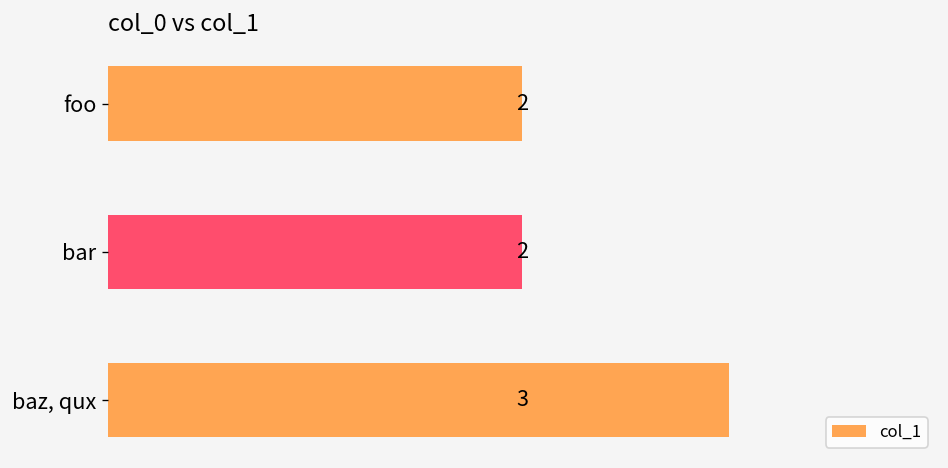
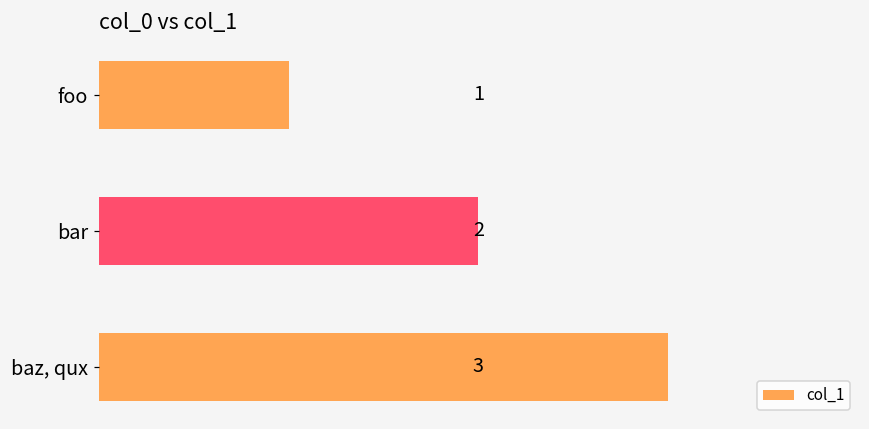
  {
-   "foo": 2,
+   "foo": 1,
    "bar": 2,
    "baz, qux": 3
  }
